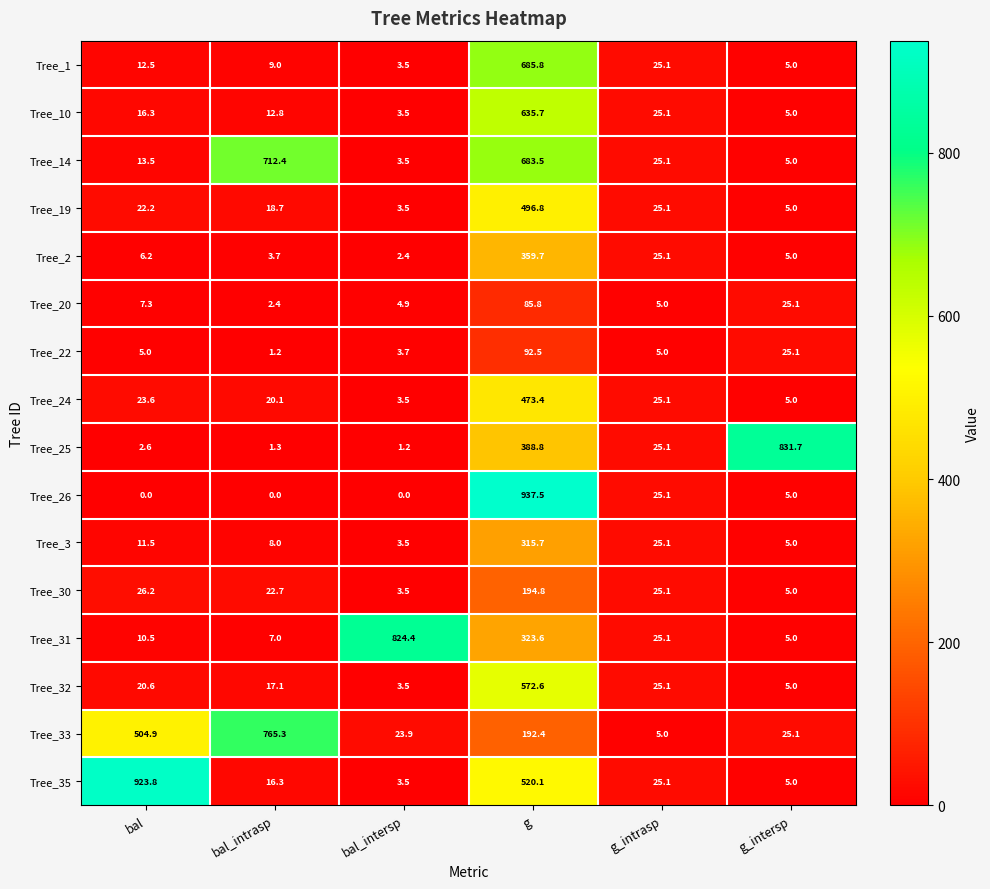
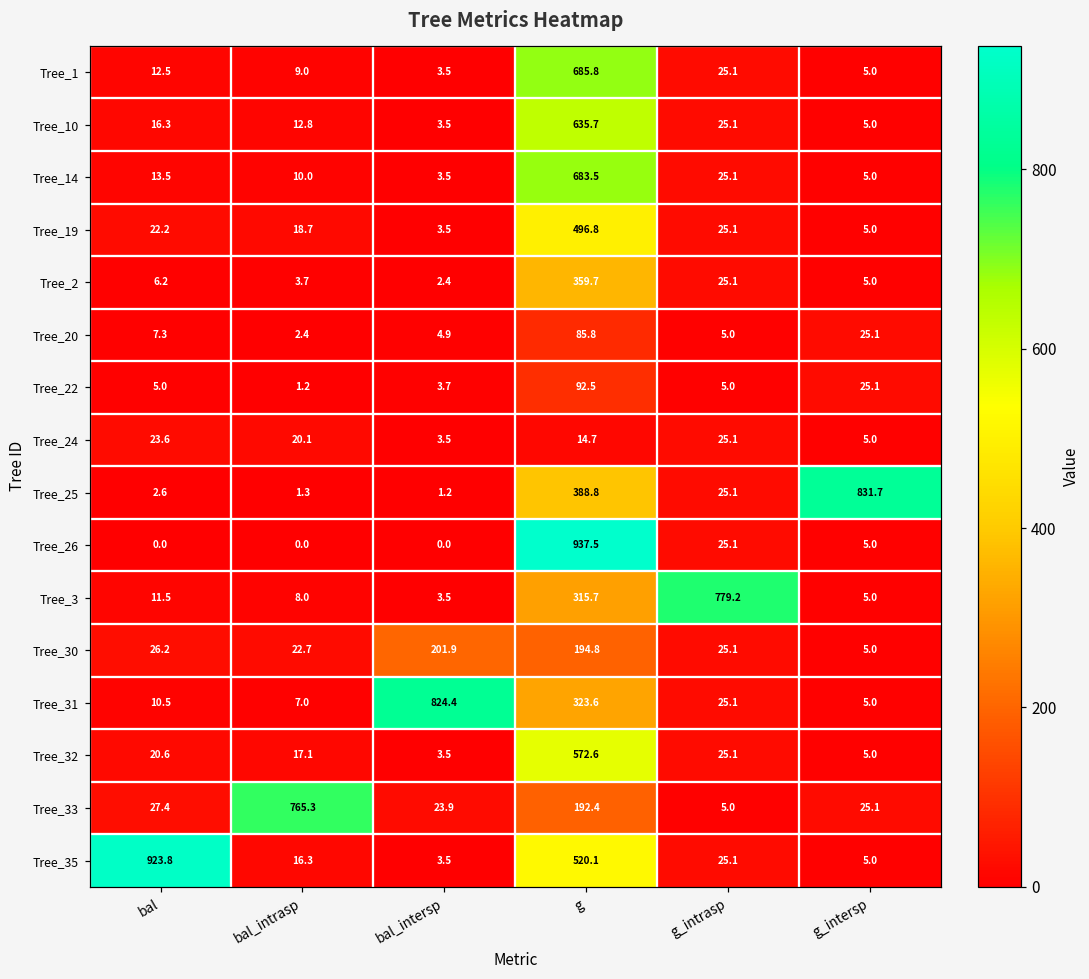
  {
    "Tree_1": {
      "bal": 12.5,
      "bal_intrasp": 9.0,
      "bal_intersp": 3.5,
      "g": 685.8,
      "g_intrasp": 25.1,
      "g_intersp": 5.0
    },
    "Tree_10": {
      "bal": 16.3,
      "bal_intrasp": 12.8,
      "bal_intersp": 3.5,
      "g": 635.7,
      "g_intrasp": 25.1,
      "g_intersp": 5.0
    },
    "Tree_14": {
      "bal": 13.5,
-     "bal_intrasp": 712.4,
+     "bal_intrasp": 10.0,
      "bal_intersp": 3.5,
      "g": 683.5,
      "g_intrasp": 25.1,
      "g_intersp": 5.0
    },
    "Tree_19": {
      "bal": 22.2,
      "bal_intrasp": 18.7,
      "bal_intersp": 3.5,
      "g": 496.8,
      "g_intrasp": 25.1,
      "g_intersp": 5.0
    },
    "Tree_2": {
      "bal": 6.2,
      "bal_intrasp": 3.7,
      "bal_intersp": 2.4,
      "g": 359.7,
      "g_intrasp": 25.1,
      "g_intersp": 5.0
    },
    "Tree_20": {
      "bal": 7.3,
      "bal_intrasp": 2.4,
      "bal_intersp": 4.9,
      "g": 85.8,
      "g_intrasp": 5.0,
      "g_intersp": 25.1
    },
    "Tree_22": {
      "bal": 5.0,
      "bal_intrasp": 1.2,
      "bal_intersp": 3.7,
      "g": 92.5,
      "g_intrasp": 5.0,
      "g_intersp": 25.1
    },
    "Tree_24": {
      "bal": 23.6,
      "bal_intrasp": 20.1,
      "bal_intersp": 3.5,
-     "g": 473.4,
+     "g": 14.7,
      "g_intrasp": 25.1,
      "g_intersp": 5.0
    },
    "Tree_25": {
      "bal": 2.6,
      "bal_intrasp": 1.3,
      "bal_intersp": 1.2,
      "g": 388.8,
      "g_intrasp": 25.1,
      "g_intersp": 831.7
    },
    "Tree_26": {
      "bal": 0.0,
      "bal_intrasp": 0.0,
      "bal_intersp": 0.0,
      "g": 937.5,
      "g_intrasp": 25.1,
      "g_intersp": 5.0
    },
    "Tree_3": {
      "bal": 11.5,
      "bal_intrasp": 8.0,
      "bal_intersp": 3.5,
      "g": 315.7,
-     "g_intrasp": 25.1,
+     "g_intrasp": 779.2,
      "g_intersp": 5.0
    },
    "Tree_30": {
      "bal": 26.2,
      "bal_intrasp": 22.7,
-     "bal_intersp": 3.5,
+     "bal_intersp": 201.9,
      "g": 194.8,
      "g_intrasp": 25.1,
      "g_intersp": 5.0
    },
    "Tree_31": {
      "bal": 10.5,
      "bal_intrasp": 7.0,
      "bal_intersp": 824.4,
      "g": 323.6,
      "g_intrasp": 25.1,
      "g_intersp": 5.0
    },
    "Tree_32": {
      "bal": 20.6,
      "bal_intrasp": 17.1,
      "bal_intersp": 3.5,
      "g": 572.6,
      "g_intrasp": 25.1,
      "g_intersp": 5.0
    },
    "Tree_33": {
-     "bal": 504.9,
+     "bal": 27.4,
      "bal_intrasp": 765.3,
      "bal_intersp": 23.9,
      "g": 192.4,
      "g_intrasp": 5.0,
      "g_intersp": 25.1
    },
    "Tree_35": {
      "bal": 923.8,
      "bal_intrasp": 16.3,
      "bal_intersp": 3.5,
      "g": 520.1,
      "g_intrasp": 25.1,
      "g_intersp": 5.0
    }
  }
